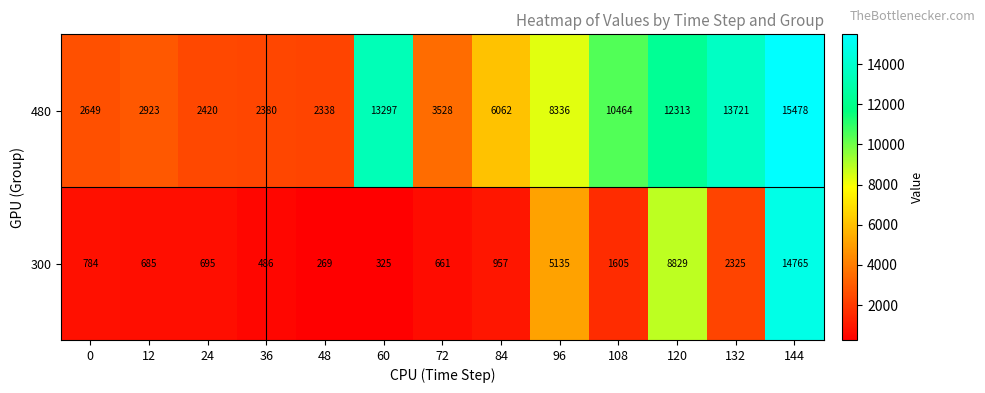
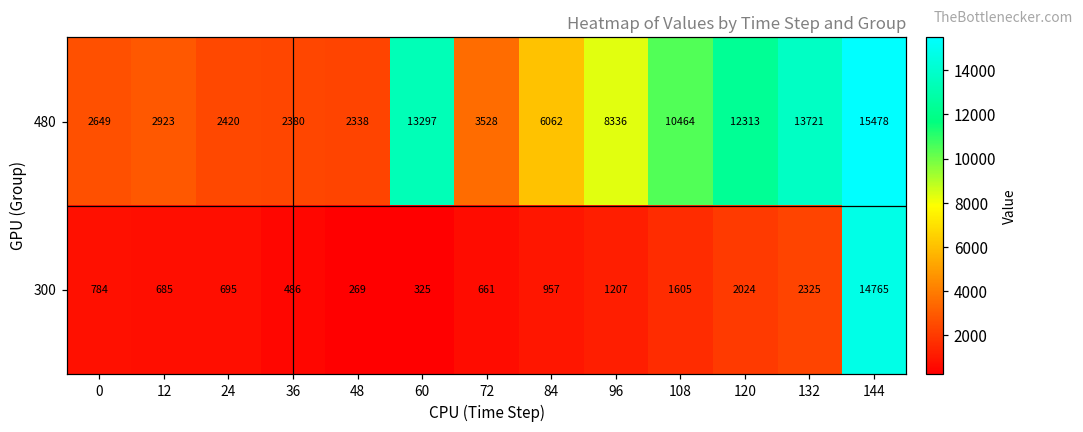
  {
    "480": {
      "0": 2649,
      "12": 2923,
      "24": 2420,
      "36": 2380,
      "48": 2338,
      "60": 13297,
      "72": 3528,
      "84": 6062,
      "96": 8336,
      "108": 10464,
      "120": 12313,
      "132": 13721,
      "144": 15478
    },
    "300": {
      "0": 784,
      "12": 685,
      "24": 695,
      "36": 486,
      "48": 269,
      "60": 325,
      "72": 661,
      "84": 957,
-     "96": 5135,
+     "96": 1207,
      "108": 1605,
-     "120": 8829,
+     "120": 2024,
      "132": 2325,
      "144": 14765
    }
  }
